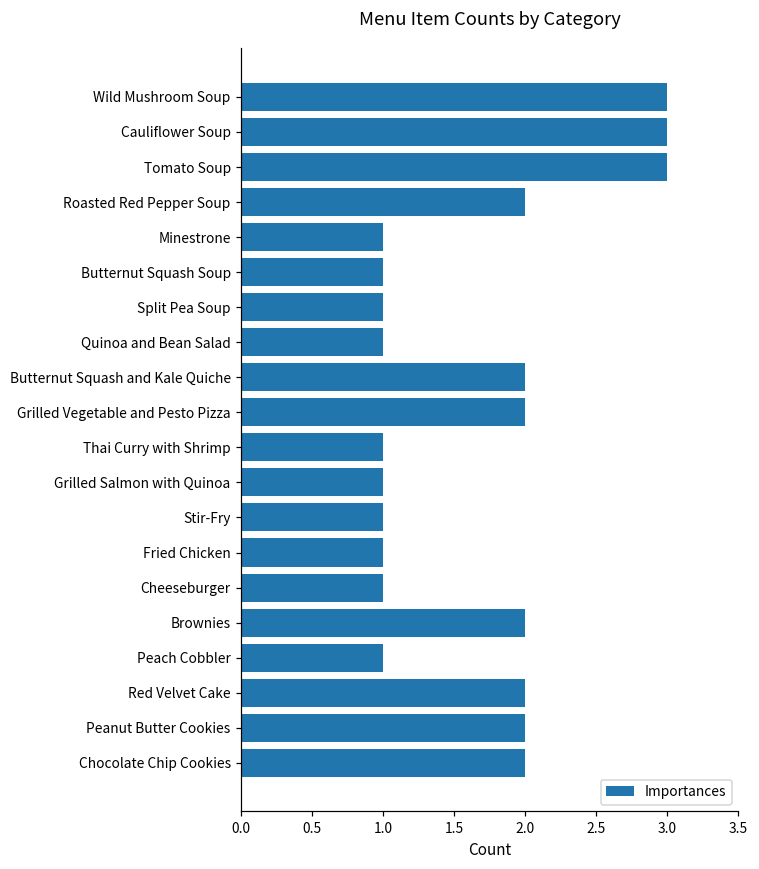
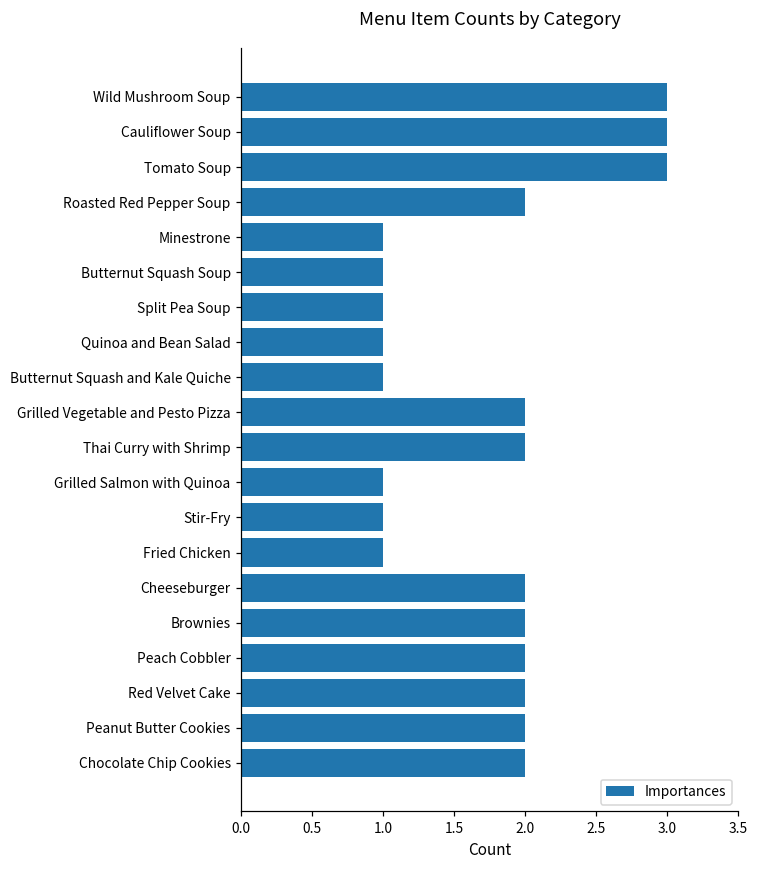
  {
    "Wild Mushroom Soup": 3,
    "Cauliflower Soup": 3,
    "Tomato Soup": 3,
    "Roasted Red Pepper Soup": 2,
    "Minestrone": 1,
    "Butternut Squash Soup": 1,
    "Split Pea Soup": 1,
    "Quinoa and Bean Salad": 1,
-   "Butternut Squash and Kale Quiche": 2,
+   "Butternut Squash and Kale Quiche": 1,
    "Grilled Vegetable and Pesto Pizza": 2,
-   "Thai Curry with Shrimp": 1,
+   "Thai Curry with Shrimp": 2,
    "Grilled Salmon with Quinoa": 1,
    "Stir-Fry": 1,
    "Fried Chicken": 1,
-   "Cheeseburger": 1,
+   "Cheeseburger": 2,
    "Brownies": 2,
-   "Peach Cobbler": 1,
+   "Peach Cobbler": 2,
    "Red Velvet Cake": 2,
    "Peanut Butter Cookies": 2,
    "Chocolate Chip Cookies": 2
  }
